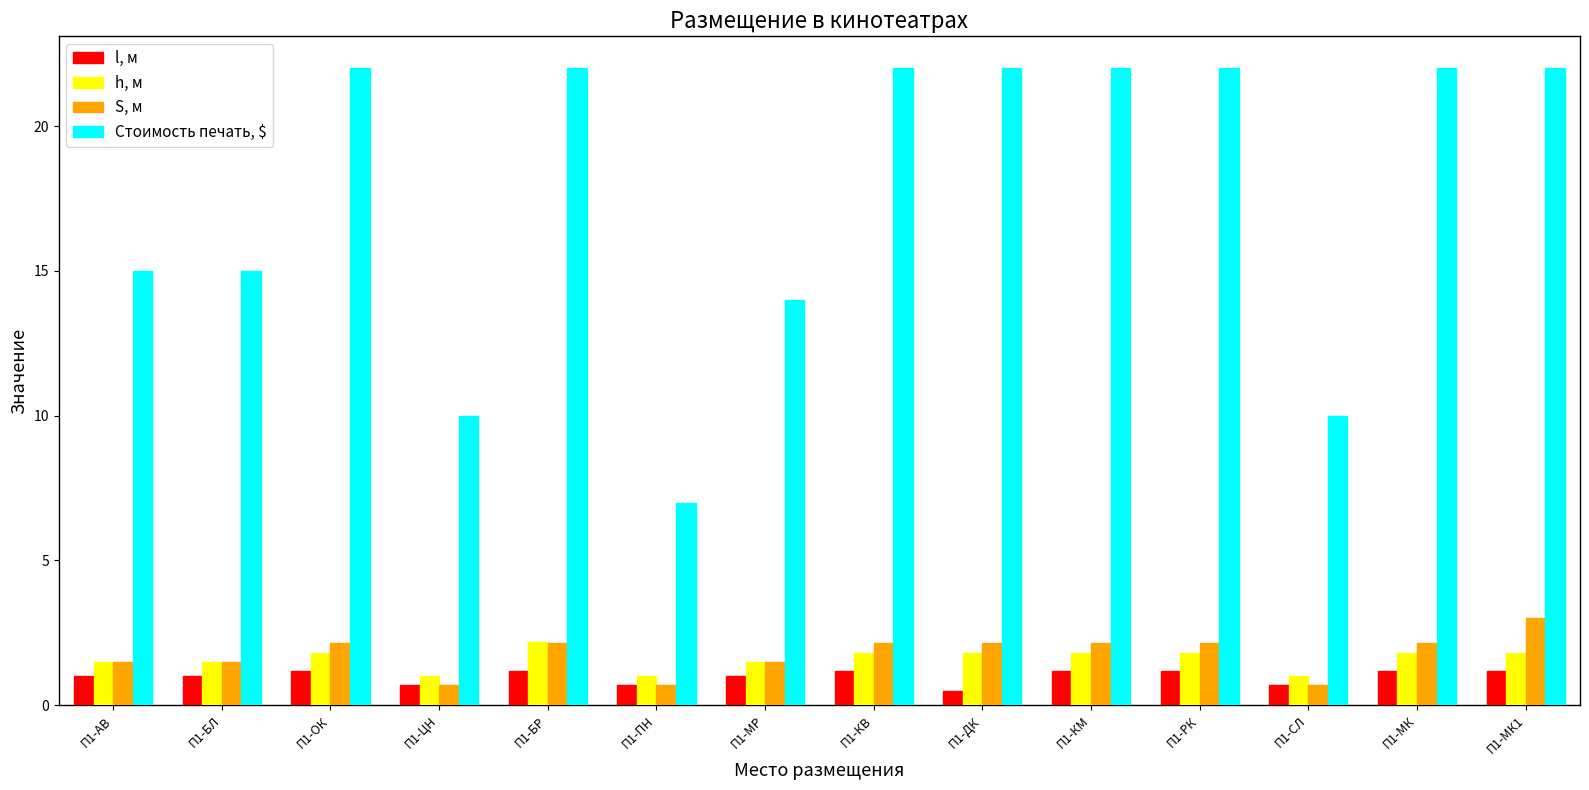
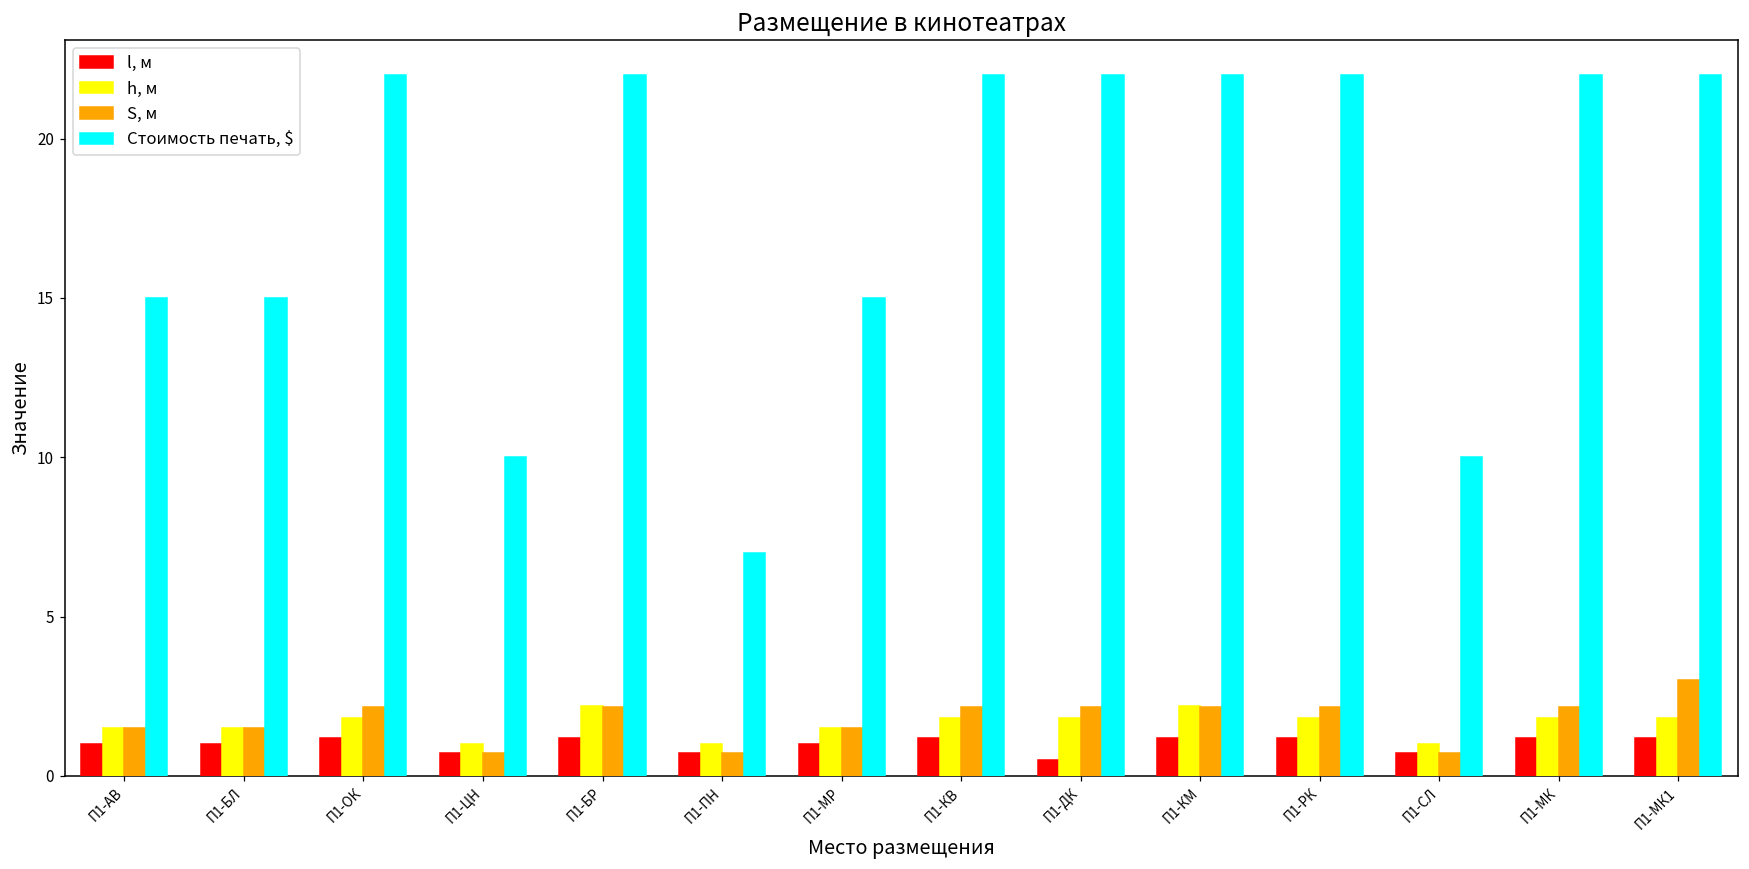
  {
    "l, м": {
      "П1-АВ": 1.0,
      "П1-БЛ": 1.0,
      "П1-ОК": 1.2,
      "П1-ЦН": 0.7,
      "П1-БР": 1.2,
      "П1-ПН": 0.7,
      "П1-МР": 1.0,
      "П1-КВ": 1.2,
      "П1-ДК": 0.5,
      "П1-КМ": 1.2,
      "П1-РК": 1.2,
      "П1-СЛ": 0.7,
      "П1-МК": 1.2,
      "П1-МК1": 1.2
    },
    "h, м": {
      "П1-АВ": 1.5,
      "П1-БЛ": 1.5,
      "П1-ОК": 1.8,
      "П1-ЦН": 1.0,
      "П1-БР": 2.2,
      "П1-ПН": 1.0,
      "П1-МР": 1.5,
      "П1-КВ": 1.8,
      "П1-ДК": 1.8,
-     "П1-КМ": 1.8,
+     "П1-КМ": 2.2,
      "П1-РК": 1.8,
      "П1-СЛ": 1.0,
      "П1-МК": 1.8,
      "П1-МК1": 1.8
    },
    "S, м": {
      "П1-АВ": 1.5,
      "П1-БЛ": 1.5,
      "П1-ОК": 2.2,
      "П1-ЦН": 0.7,
      "П1-БР": 2.2,
      "П1-ПН": 0.7,
      "П1-МР": 1.5,
      "П1-КВ": 2.2,
      "П1-ДК": 2.2,
      "П1-КМ": 2.2,
      "П1-РК": 2.2,
      "П1-СЛ": 0.7,
      "П1-МК": 2.2,
      "П1-МК1": 3.0
    },
    "Стоимость печать, $": {
      "П1-АВ": 15,
      "П1-БЛ": 15,
      "П1-ОК": 22,
      "П1-ЦН": 10,
      "П1-БР": 22,
      "П1-ПН": 7,
-     "П1-МР": 14,
+     "П1-МР": 15,
      "П1-КВ": 22,
      "П1-ДК": 22,
      "П1-КМ": 22,
      "П1-РК": 22,
      "П1-СЛ": 10,
      "П1-МК": 22,
      "П1-МК1": 22
    }
  }
